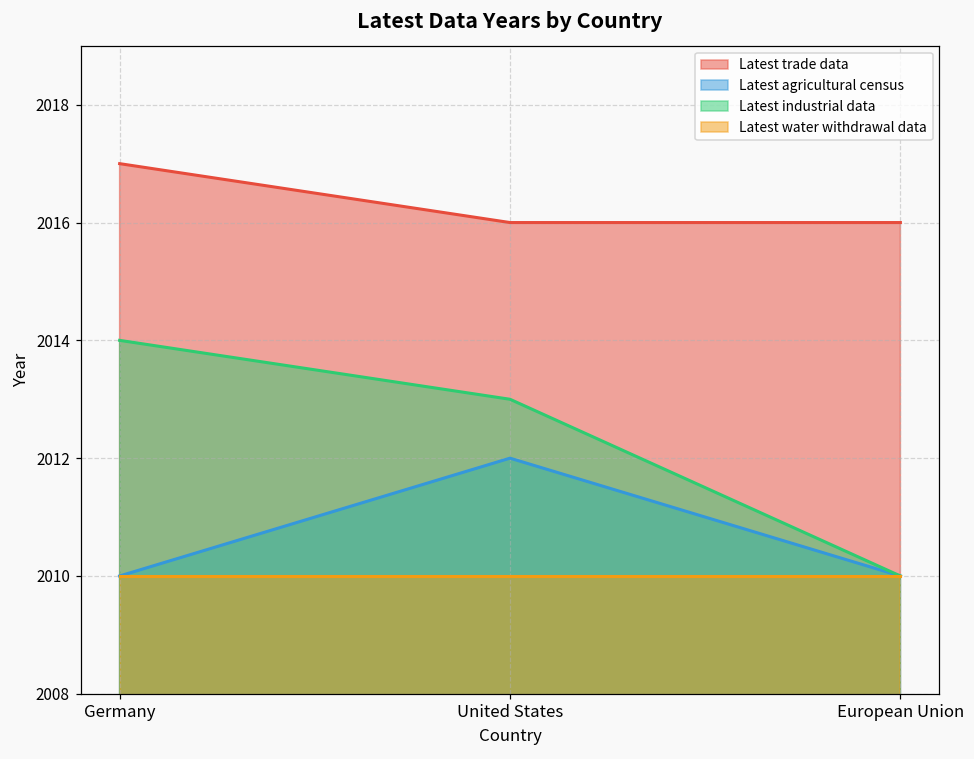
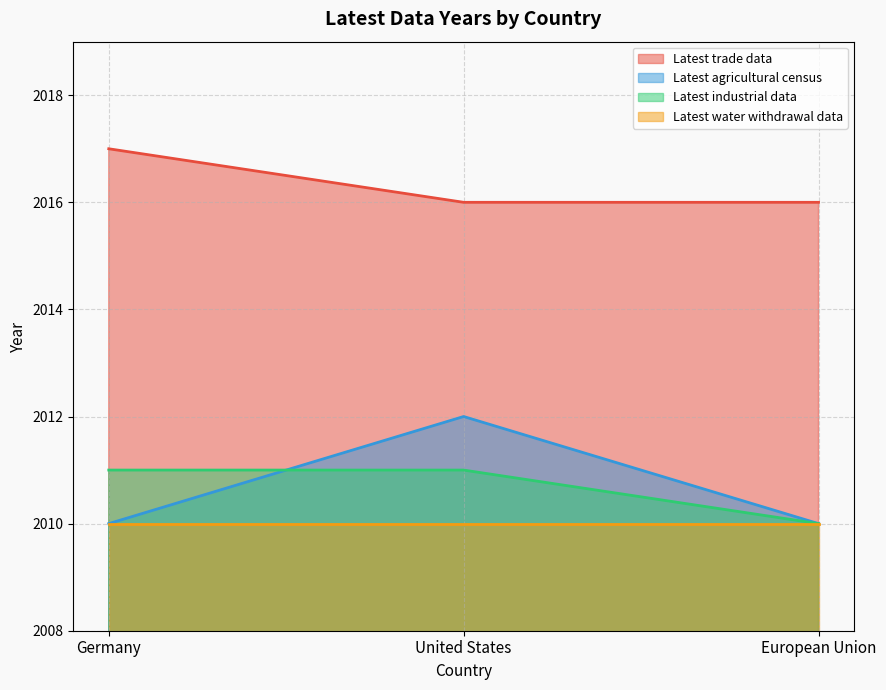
  {
    "Latest trade data": {
      "Germany": 2017,
      "United States": 2016,
      "European Union": 2016
    },
    "Latest agricultural census": {
      "United States": 2012
    },
    "Latest industrial data": {
-     "Germany": 2014,
-     "United States": 2013
+     "Germany": 2011,
+     "United States": 2011
    },
    "Latest water withdrawal data": {
      "United States": 2010
    }
  }
